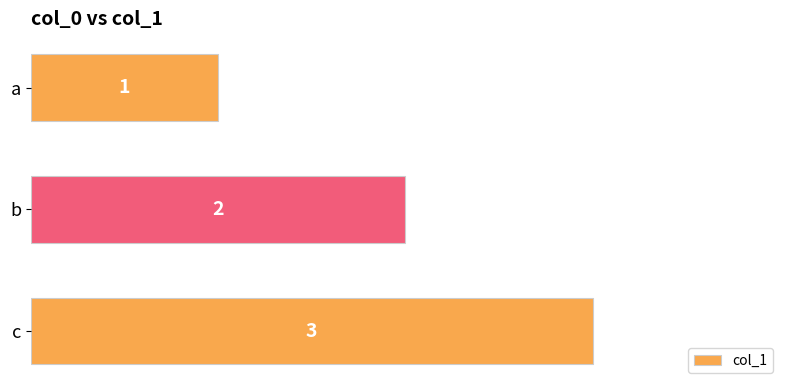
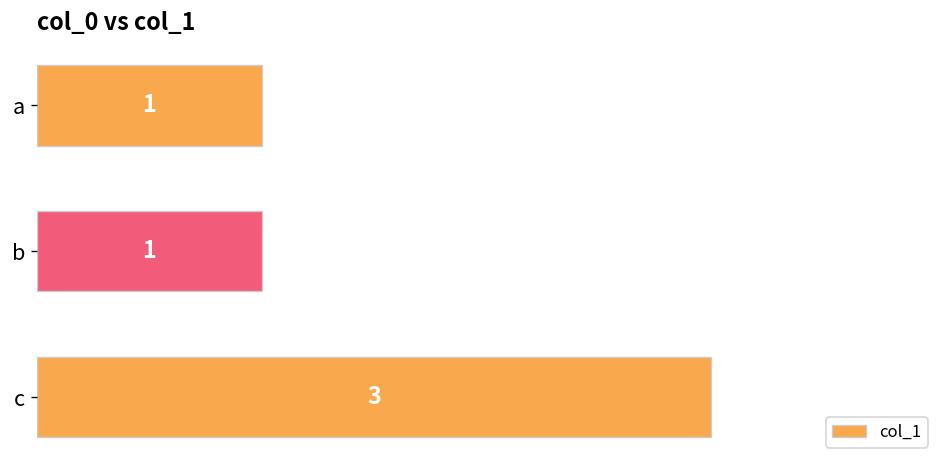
  {
    "a": 1,
-   "b": 2,
+   "b": 1,
    "c": 3
  }
